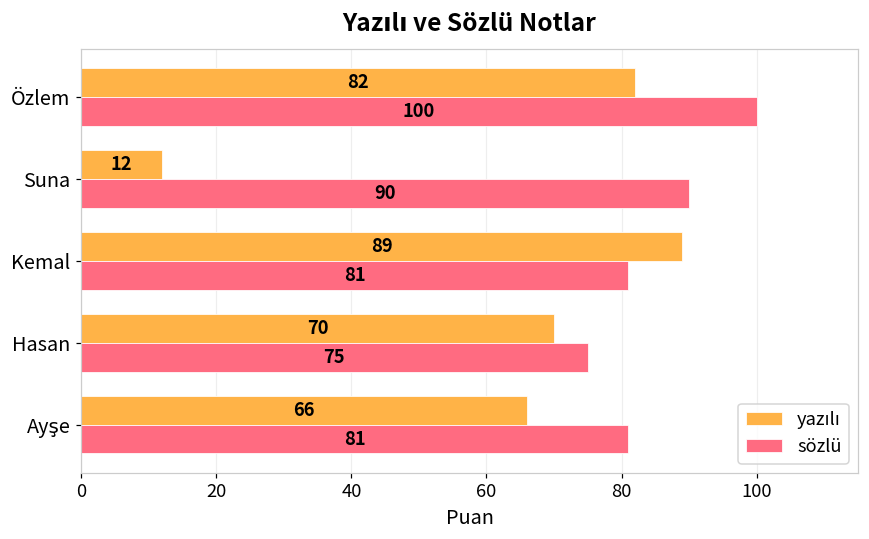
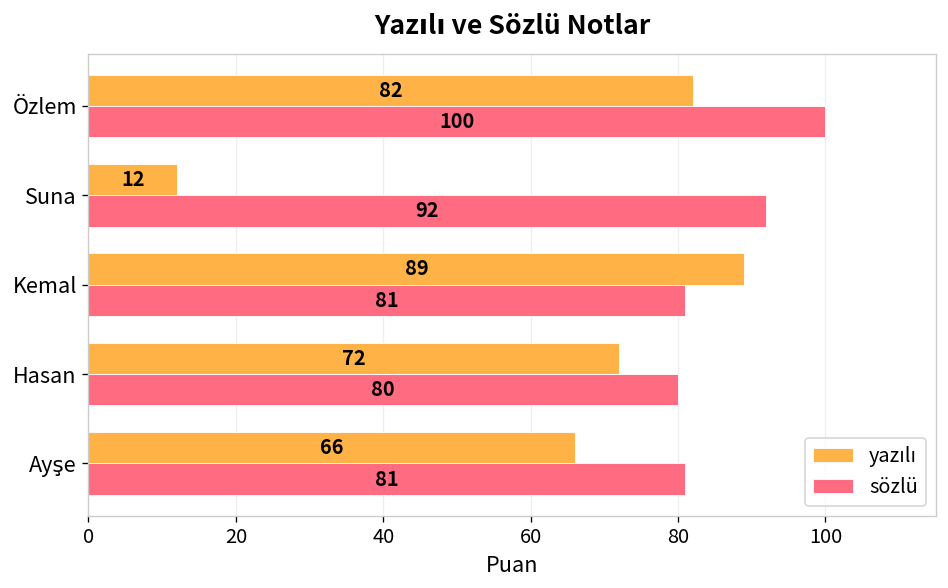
  {
    "yazılı": {
      "Özlem": 82,
      "Suna": 12,
      "Kemal": 89,
-     "Hasan": 70,
+     "Hasan": 72,
      "Ayşe": 66
    },
    "sözlü": {
      "Özlem": 100,
-     "Suna": 90,
+     "Suna": 92,
      "Kemal": 81,
-     "Hasan": 75,
+     "Hasan": 80,
      "Ayşe": 81
    }
  }
